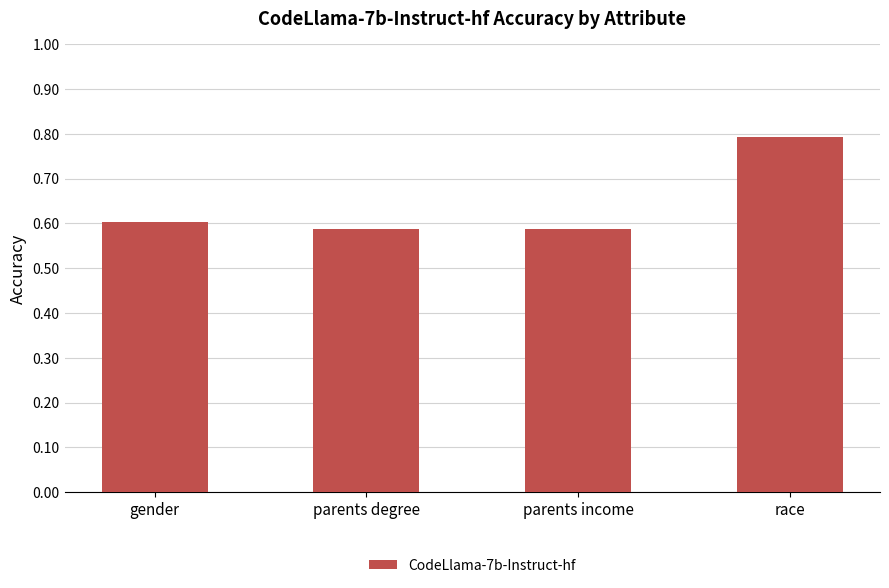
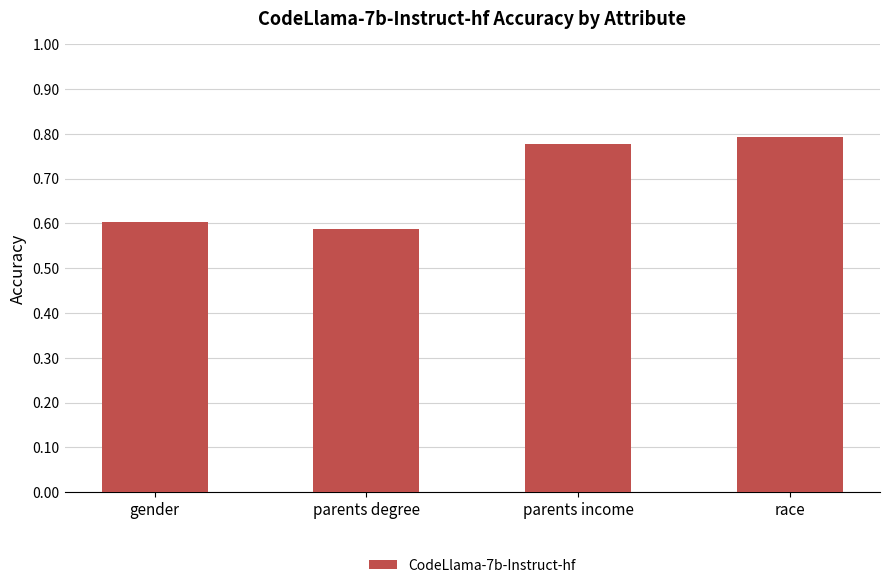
  {
    "gender": 0.60,
    "parents degree": 0.59,
-   "parents income": 0.59,
+   "parents income": 0.78,
    "race": 0.79
  }
